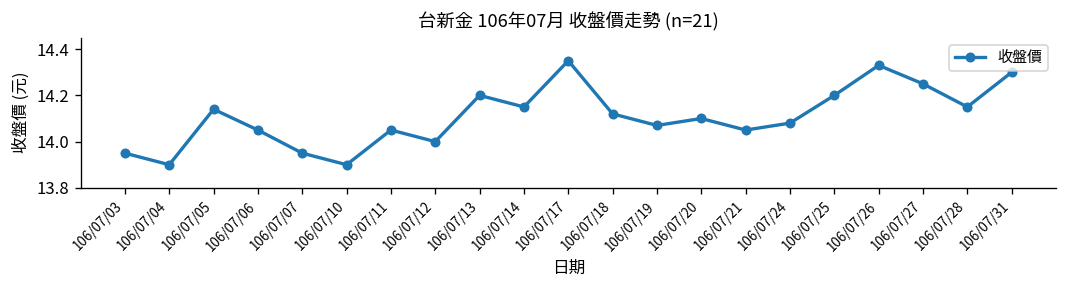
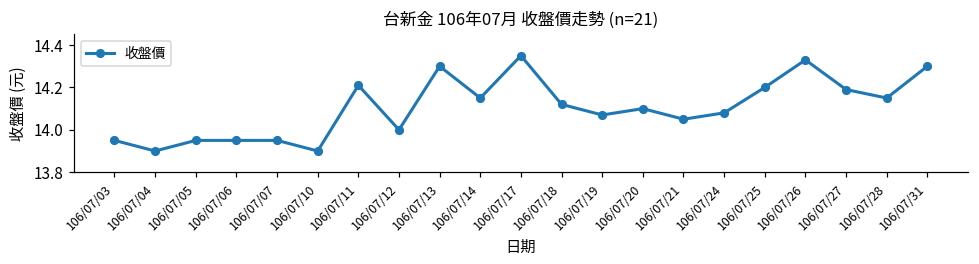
  {
    "106/07/03": 13.95,
    "106/07/04": 13.90,
-   "106/07/05": 14.14,
-   "106/07/06": 14.05,
+   "106/07/05": 13.95,
+   "106/07/06": 13.95,
    "106/07/07": 13.95,
    "106/07/10": 13.90,
-   "106/07/11": 14.05,
+   "106/07/11": 14.21,
    "106/07/12": 14.00,
-   "106/07/13": 14.2,
+   "106/07/13": 14.3,
    "106/07/14": 14.15,
    "106/07/17": 14.35,
    "106/07/18": 14.12,
    "106/07/19": 14.07,
    "106/07/20": 14.10,
    "106/07/21": 14.05,
    "106/07/24": 14.08,
    "106/07/25": 14.20,
    "106/07/26": 14.33,
-   "106/07/27": 14.25,
+   "106/07/27": 14.19,
    "106/07/28": 14.15,
    "106/07/31": 14.30
  }
